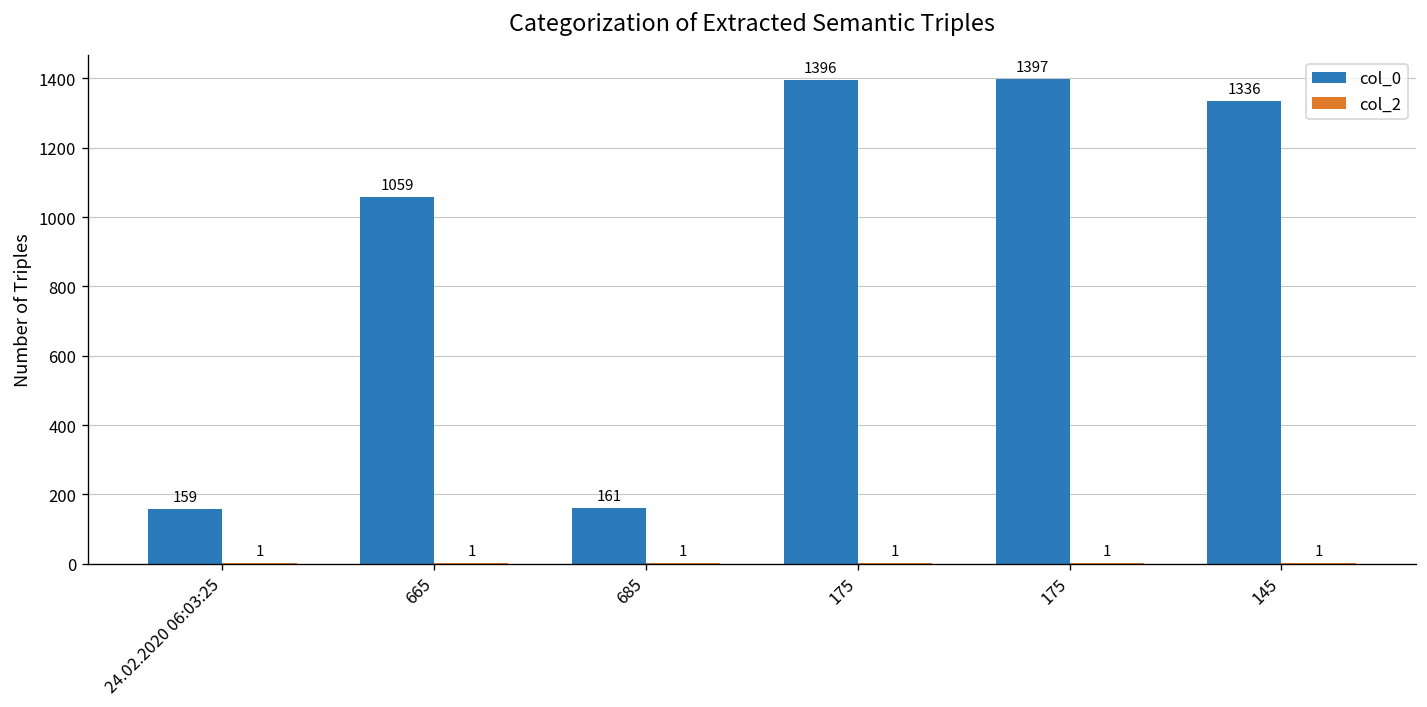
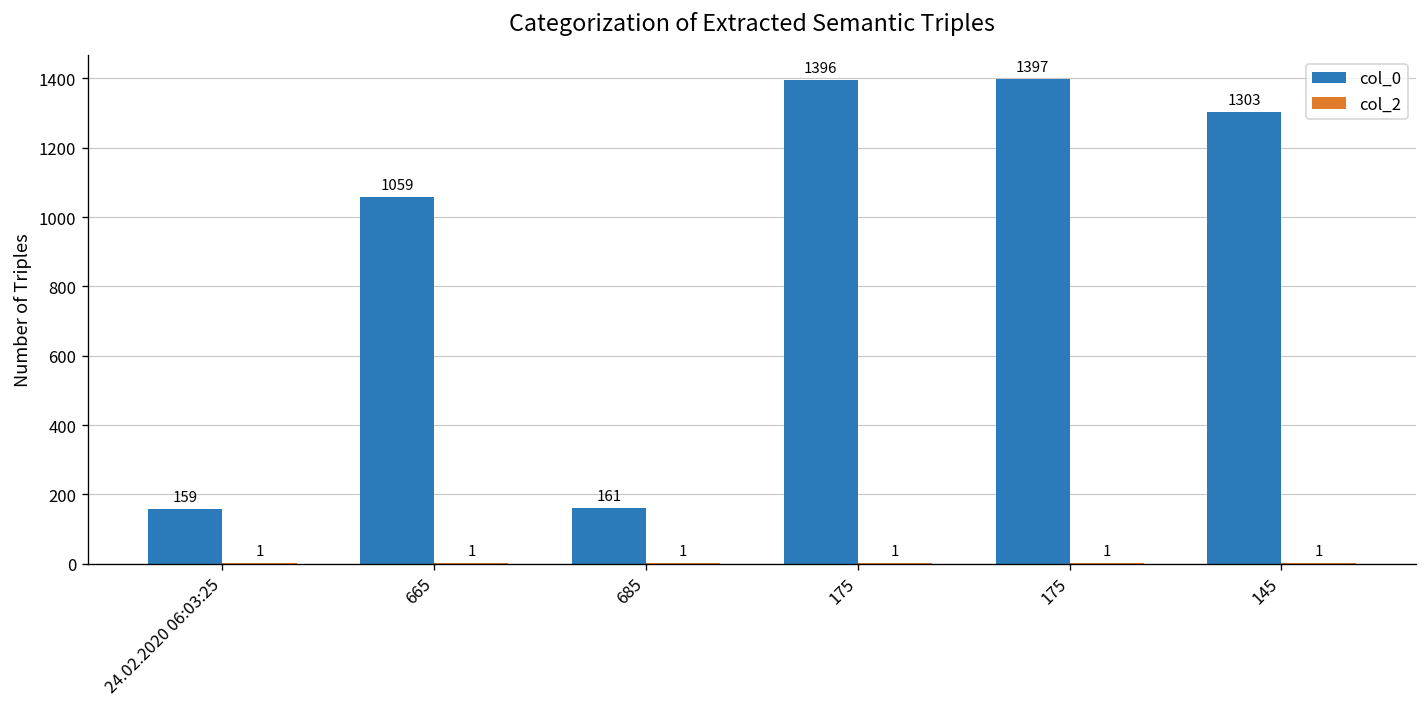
  {
    "col_0": {
      "24.02.2020 06:03:25": 159,
      "665": 1059,
      "685": 161,
-     "145": 1336
+     "145": 1303
    },
    "col_2": {
      "24.02.2020 06:03:25": 1,
      "665": 1,
      "685": 1,
      "145": 1
    }
  }
